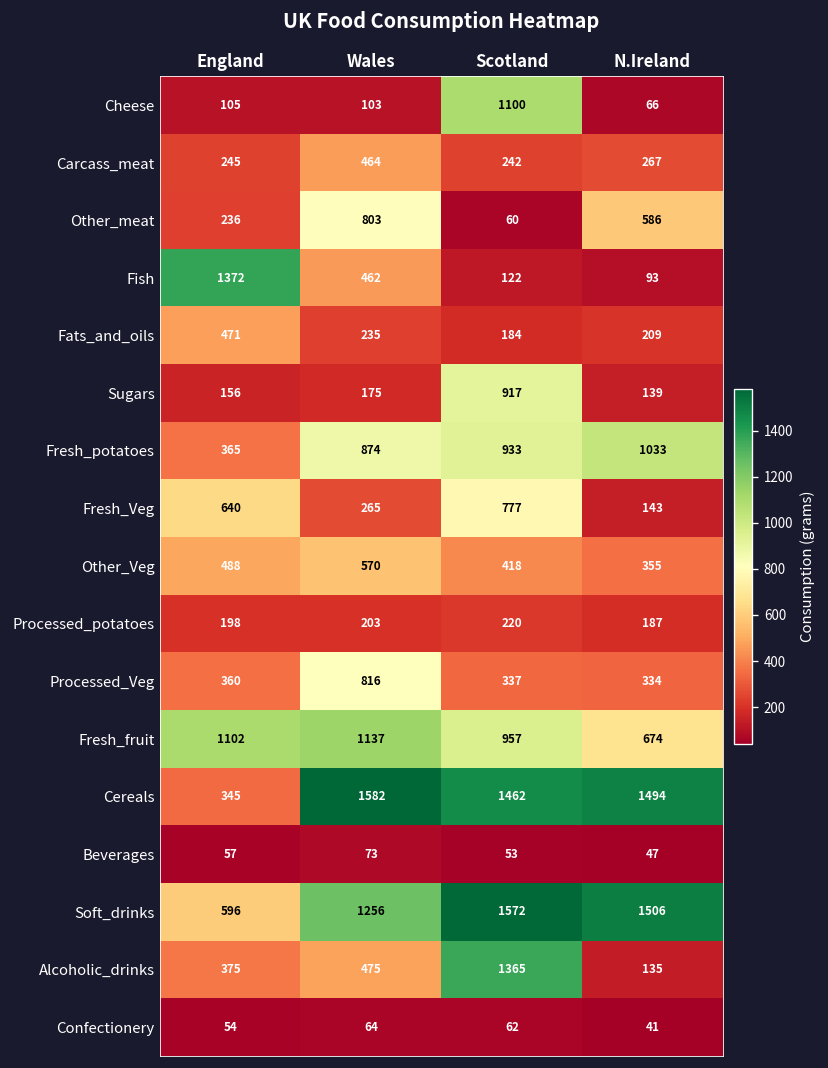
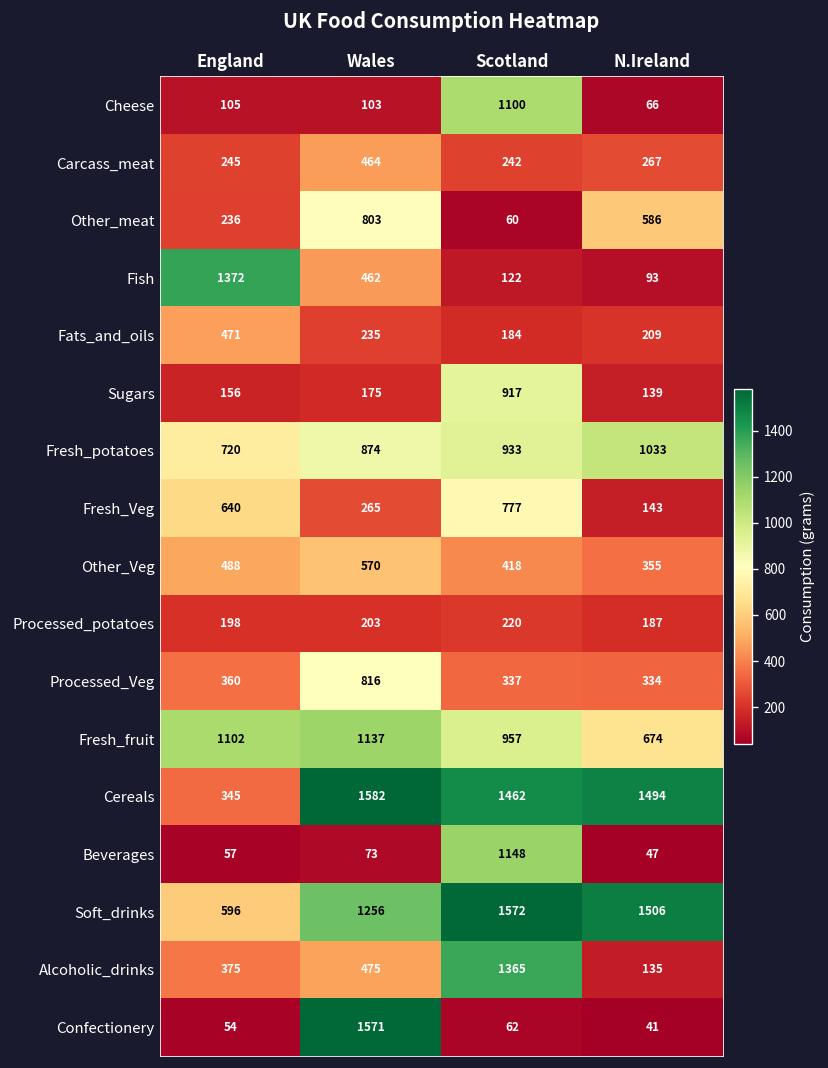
  {
    "Cheese": {
      "England": 105,
      "Wales": 103,
      "Scotland": 1100,
      "N.Ireland": 66
    },
    "Carcass_meat": {
      "England": 245,
      "Wales": 464,
      "Scotland": 242,
      "N.Ireland": 267
    },
    "Other_meat": {
      "England": 236,
      "Wales": 803,
      "Scotland": 60,
      "N.Ireland": 586
    },
    "Fish": {
      "England": 1372,
      "Wales": 462,
      "Scotland": 122,
      "N.Ireland": 93
    },
    "Fats_and_oils": {
      "England": 471,
      "Wales": 235,
      "Scotland": 184,
      "N.Ireland": 209
    },
    "Sugars": {
      "England": 156,
      "Wales": 175,
      "Scotland": 917,
      "N.Ireland": 139
    },
    "Fresh_potatoes": {
-     "England": 365,
+     "England": 720,
      "Wales": 874,
      "Scotland": 933,
      "N.Ireland": 1033
    },
    "Fresh_Veg": {
      "England": 640,
      "Wales": 265,
      "Scotland": 777,
      "N.Ireland": 143
    },
    "Other_Veg": {
      "England": 488,
      "Wales": 570,
      "Scotland": 418,
      "N.Ireland": 355
    },
    "Processed_potatoes": {
      "England": 198,
      "Wales": 203,
      "Scotland": 220,
      "N.Ireland": 187
    },
    "Processed_Veg": {
      "England": 360,
      "Wales": 816,
      "Scotland": 337,
      "N.Ireland": 334
    },
    "Fresh_fruit": {
      "England": 1102,
      "Wales": 1137,
      "Scotland": 957,
      "N.Ireland": 674
    },
    "Cereals": {
      "England": 345,
      "Wales": 1582,
      "Scotland": 1462,
      "N.Ireland": 1494
    },
    "Beverages": {
      "England": 57,
      "Wales": 73,
-     "Scotland": 53,
+     "Scotland": 1148,
      "N.Ireland": 47
    },
    "Soft_drinks": {
      "England": 596,
      "Wales": 1256,
      "Scotland": 1572,
      "N.Ireland": 1506
    },
    "Alcoholic_drinks": {
      "England": 375,
      "Wales": 475,
      "Scotland": 1365,
      "N.Ireland": 135
    },
    "Confectionery": {
      "England": 54,
-     "Wales": 64,
+     "Wales": 1571,
      "Scotland": 62,
      "N.Ireland": 41
    }
  }
